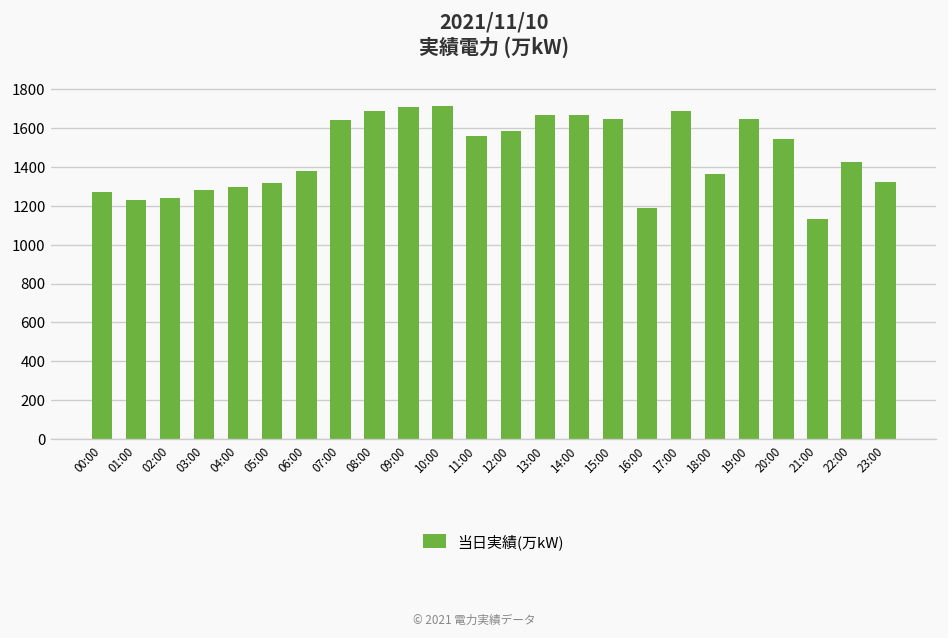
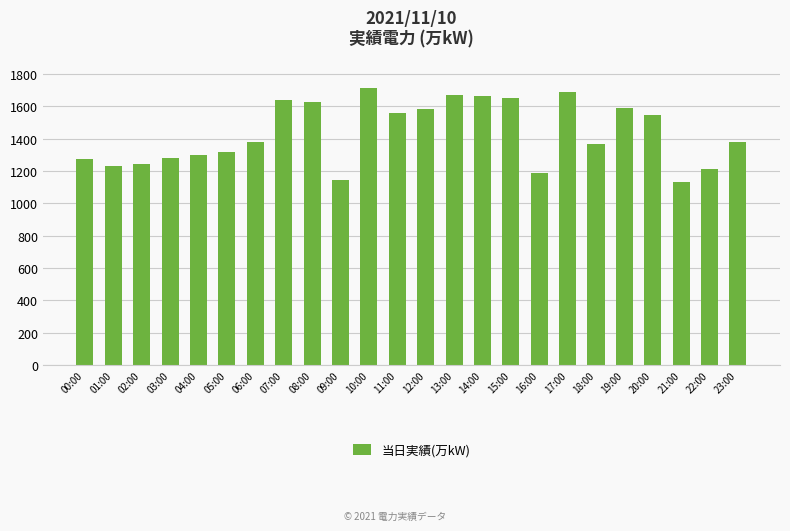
  {
    "00:00": 1270,
    "01:00": 1230,
    "02:00": 1240,
    "03:00": 1280,
    "04:00": 1300,
    "05:00": 1320,
    "06:00": 1380,
    "07:00": 1640,
-   "08:00": 1690,
-   "09:00": 1710,
+   "08:00": 1630,
+   "09:00": 1140,
    "10:00": 1710,
    "11:00": 1560,
    "12:00": 1580,
    "13:00": 1670,
    "14:00": 1670,
    "15:00": 1650,
    "16:00": 1190,
    "17:00": 1690,
    "18:00": 1370,
-   "19:00": 1650,
+   "19:00": 1590,
    "20:00": 1540,
    "21:00": 1130,
-   "22:00": 1430,
-   "23:00": 1330
+   "22:00": 1210,
+   "23:00": 1380
  }
